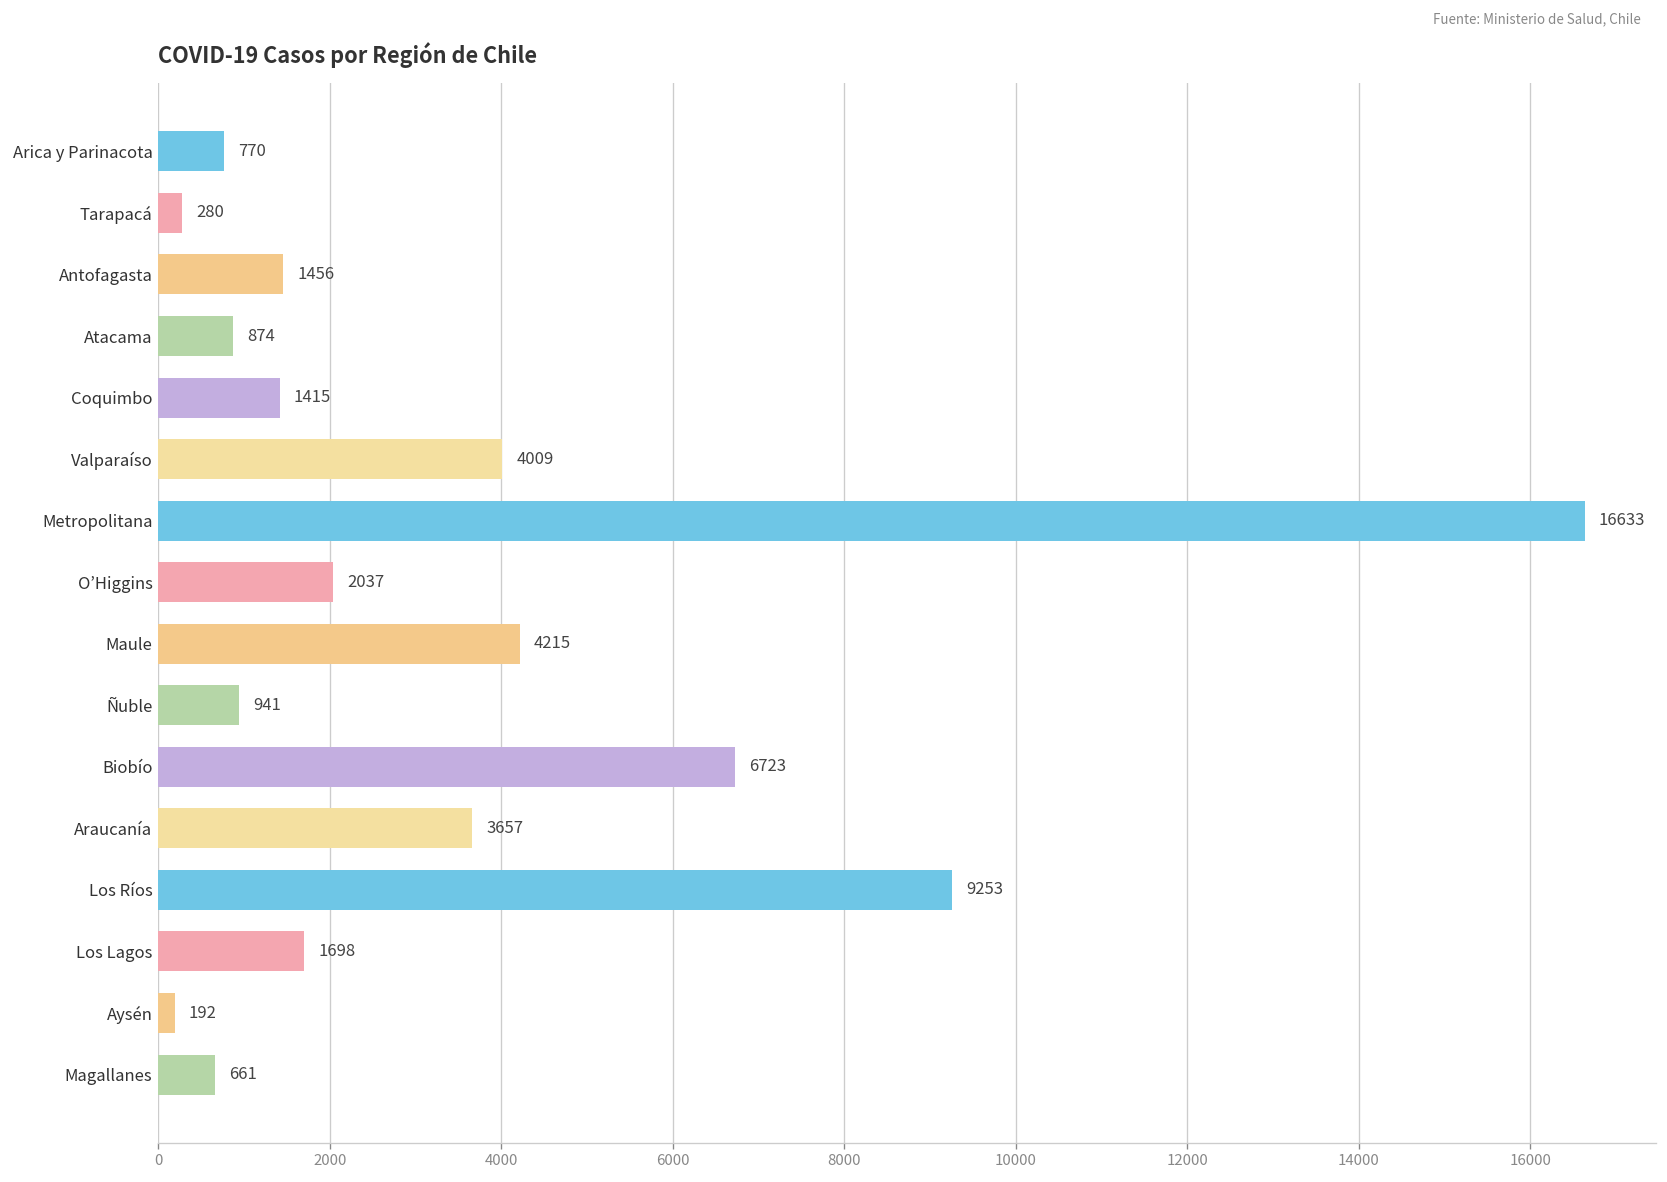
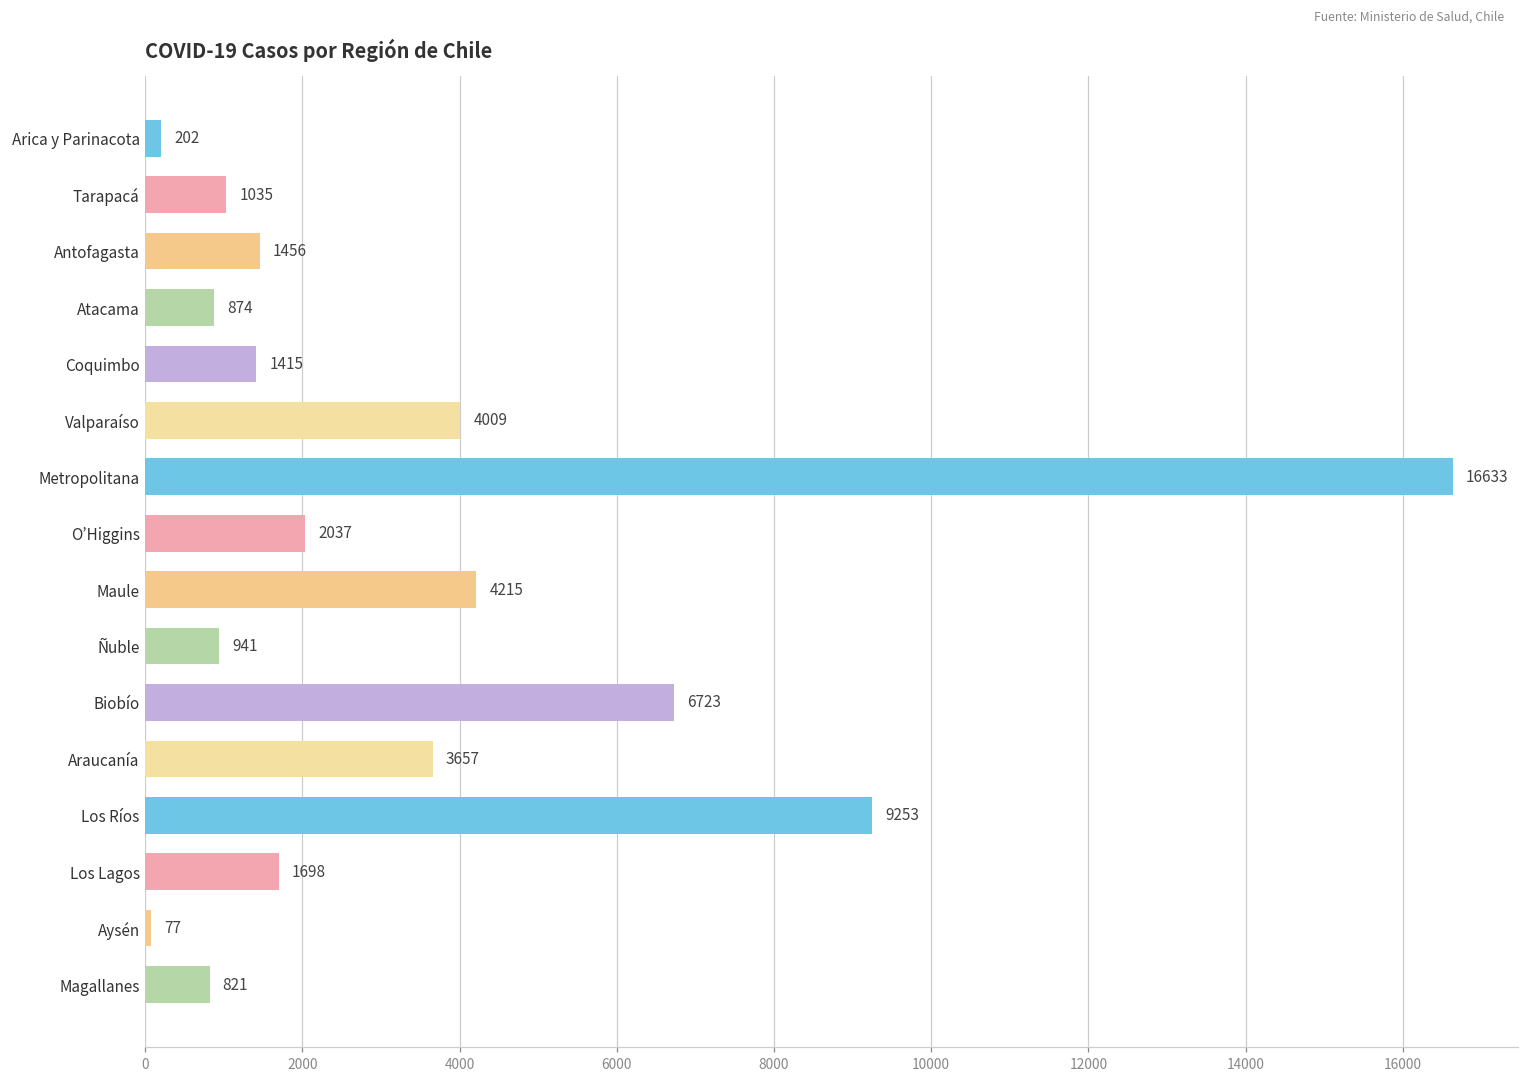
  {
-   "Arica y Parinacota": 770,
-   "Tarapacá": 280,
+   "Arica y Parinacota": 202,
+   "Tarapacá": 1035,
    "Antofagasta": 1456,
    "Atacama": 874,
    "Coquimbo": 1415,
    "Valparaíso": 4009,
    "Metropolitana": 16633,
    "O’Higgins": 2037,
    "Maule": 4215,
    "Ñuble": 941,
    "Biobío": 6723,
    "Araucanía": 3657,
    "Los Ríos": 9253,
    "Los Lagos": 1698,
-   "Aysén": 192,
-   "Magallanes": 661
+   "Aysén": 77,
+   "Magallanes": 821
  }
